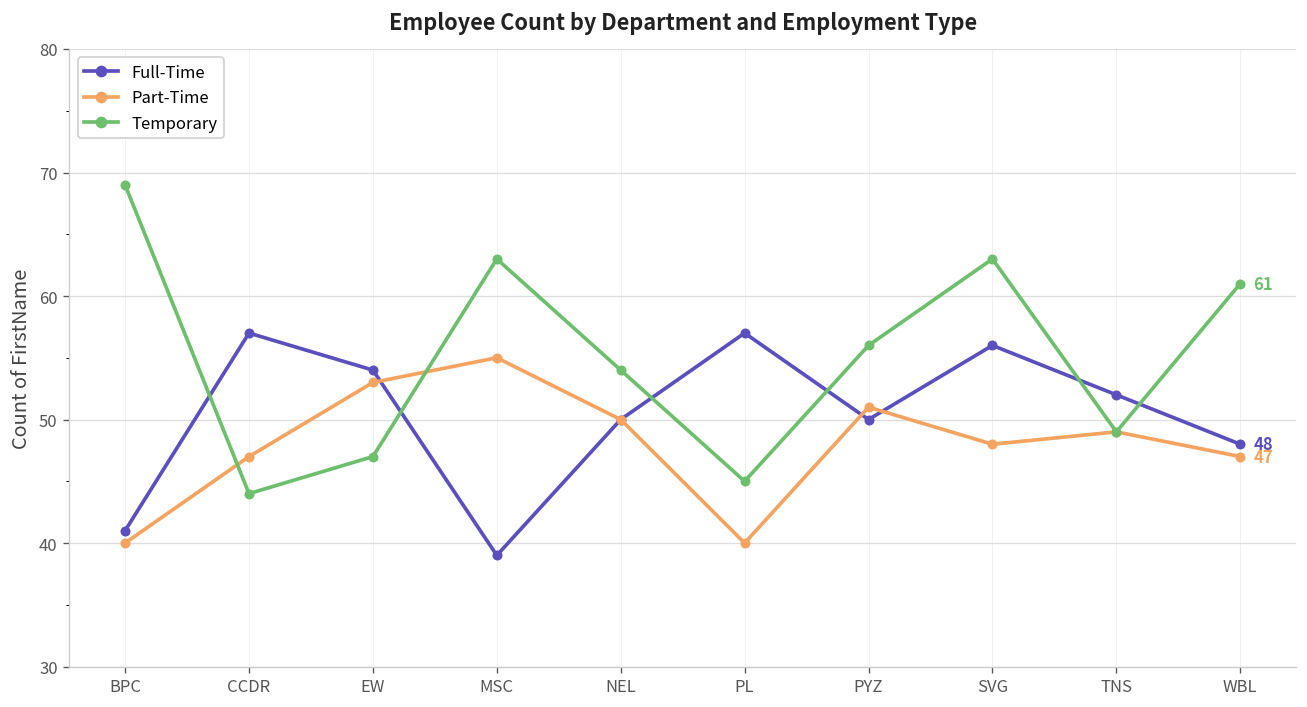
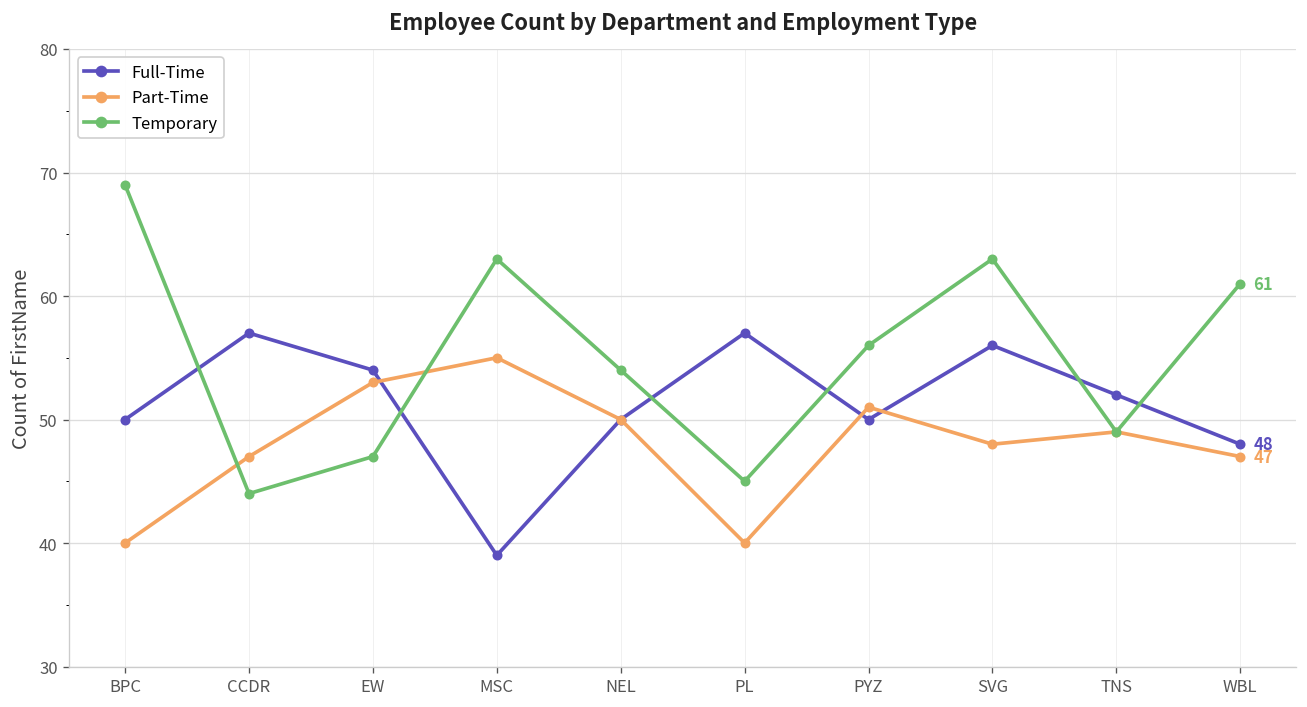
  {
    "Full-Time": {
-     "BPC": 41,
+     "BPC": 50,
      "CCDR": 57,
      "EW": 54,
      "MSC": 39,
      "PL": 57,
      "PYZ": 50,
      "SVG": 56,
      "TNS": 52
    },
    "Part-Time": {
      "BPC": 40,
      "CCDR": 47,
      "EW": 53,
      "MSC": 55,
      "PL": 40,
      "PYZ": 51,
      "SVG": 48
    },
    "Temporary": {
      "WBL": 61
    }
  }
